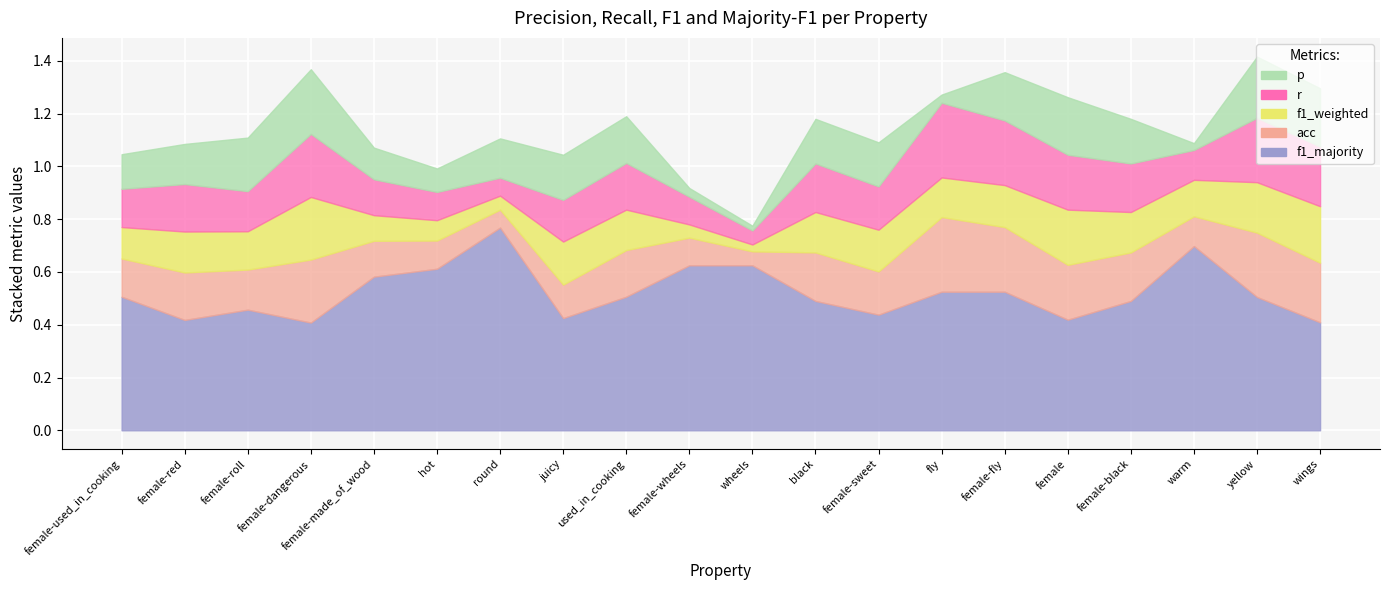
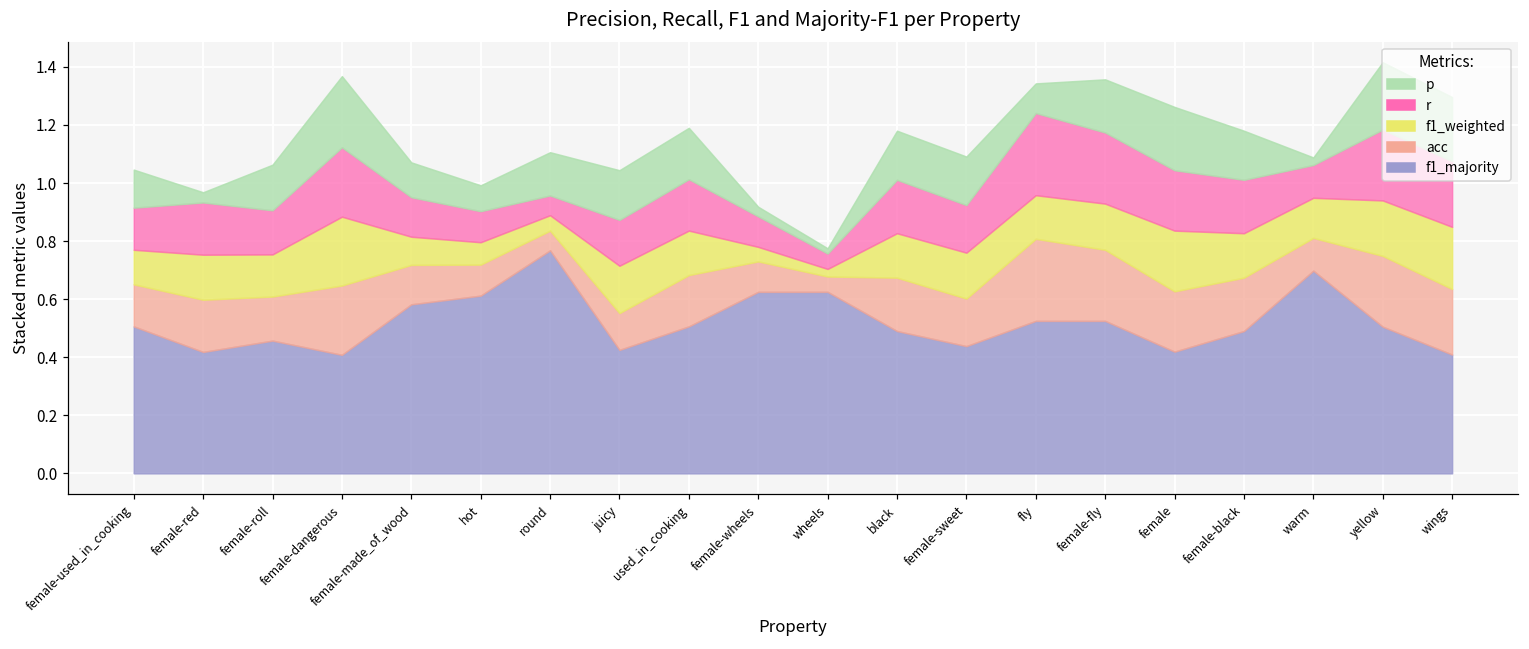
  {
    "f1_majority": {
      "female-used_in_cooking": 0.51,
      "female-red": 0.42,
      "female-roll": 0.46,
      "female-dangerous": 0.41,
      "female-made_of_wood": 0.58,
      "hot": 0.61,
      "round": 0.77,
      "juicy": 0.43,
      "used_in_cooking": 0.51,
      "female-wheels": 0.63,
      "wheels": 0.63,
      "black": 0.49,
      "female-sweet": 0.44,
      "fly": 0.53,
      "female-fly": 0.53,
      "female": 0.42,
      "female-black": 0.49,
      "warm": 0.70,
      "yellow": 0.51,
      "wings": 0.41
    },
    "acc": {
      "female-used_in_cooking": 0.15,
      "female-red": 0.18,
      "female-roll": 0.15,
      "female-dangerous": 0.24,
      "female-made_of_wood": 0.14,
      "hot": 0.11,
      "round": 0.07,
      "juicy": 0.13,
      "used_in_cooking": 0.18,
      "female-wheels": 0.10,
      "wheels": 0.05,
      "black": 0.18,
      "female-sweet": 0.16,
      "fly": 0.28,
      "female-fly": 0.25,
      "female": 0.21,
      "female-black": 0.18,
      "warm": 0.11,
      "yellow": 0.24,
      "wings": 0.23
    },
    "f1_weighted": {
      "female-used_in_cooking": 0.12,
      "female-red": 0.16,
      "female-roll": 0.15,
      "female-dangerous": 0.24,
      "female-made_of_wood": 0.10,
      "hot": 0.08,
      "round": 0.05,
      "juicy": 0.16,
      "used_in_cooking": 0.15,
      "female-wheels": 0.05,
      "wheels": 0.03,
      "black": 0.15,
      "female-sweet": 0.16,
      "fly": 0.15,
      "female-fly": 0.16,
      "female": 0.21,
      "female-black": 0.15,
      "warm": 0.14,
      "yellow": 0.19,
      "wings": 0.21
    },
    "r": {
      "female-used_in_cooking": 0.15,
      "female-red": 0.18,
      "female-roll": 0.15,
      "female-dangerous": 0.24,
      "female-made_of_wood": 0.14,
      "hot": 0.11,
      "round": 0.07,
      "juicy": 0.16,
      "used_in_cooking": 0.18,
      "female-wheels": 0.10,
      "wheels": 0.05,
      "black": 0.18,
      "female-sweet": 0.16,
      "fly": 0.28,
      "female-fly": 0.24,
      "female": 0.21,
      "female-black": 0.18,
      "warm": 0.11
    },
    "p": {
      "female-used_in_cooking": 0.13,
-     "female-red": 0.15,
-     "female-roll": 0.20,
+     "female-red": 0.04,
+     "female-roll": 0.16,
      "female-dangerous": 0.24,
      "female-made_of_wood": 0.12,
      "hot": 0.09,
      "round": 0.15,
      "juicy": 0.17,
      "used_in_cooking": 0.18,
      "female-wheels": 0.03,
      "wheels": 0.02,
      "black": 0.17,
      "female-sweet": 0.17,
-     "fly": 0.03,
+     "fly": 0.10,
      "female-fly": 0.18,
      "female": 0.22,
      "female-black": 0.17,
      "warm": 0.03
    }
  }
